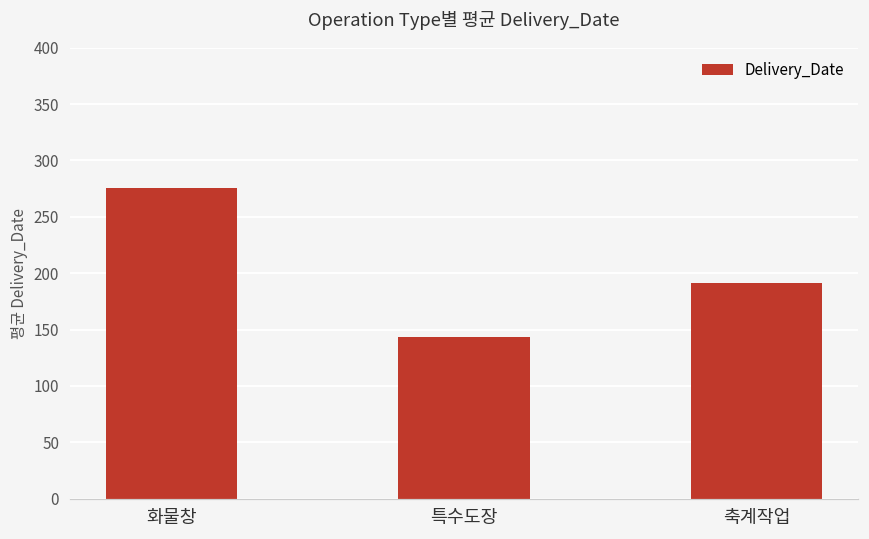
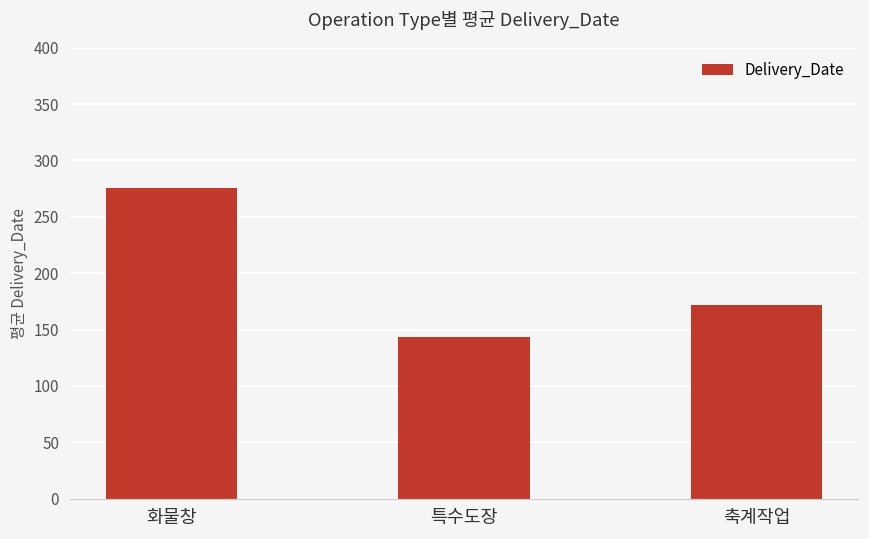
  {
    "화물창": 276,
    "특수도장": 143,
-   "축계작업": 191
+   "축계작업": 172
  }
